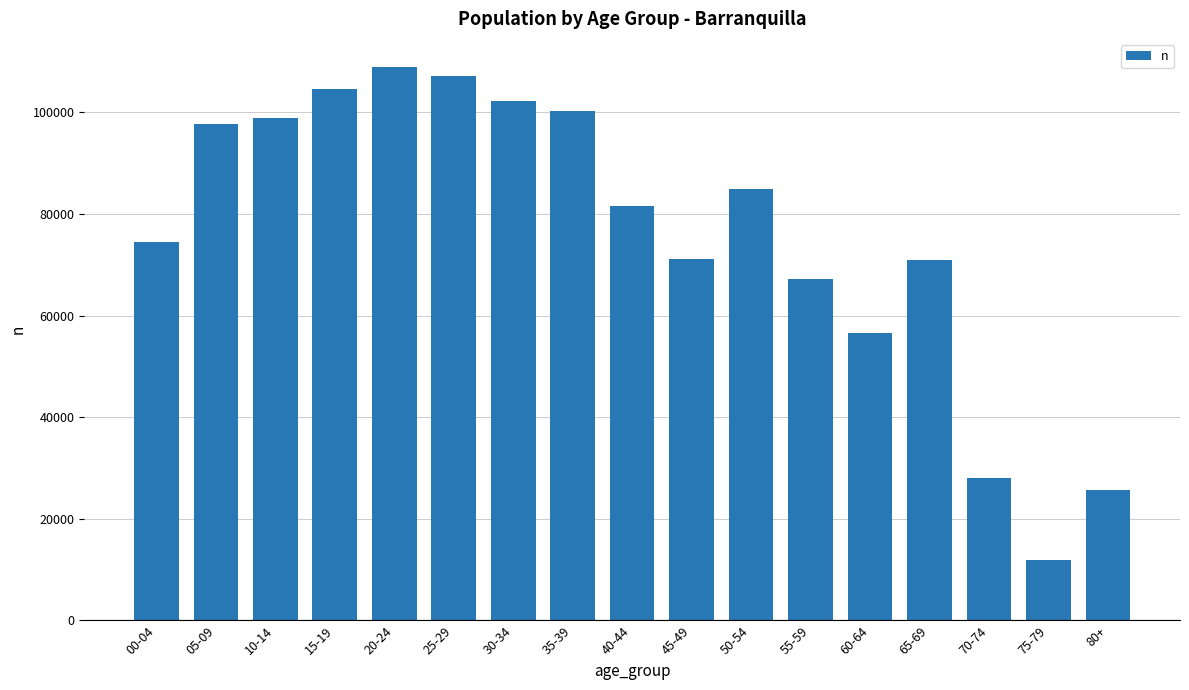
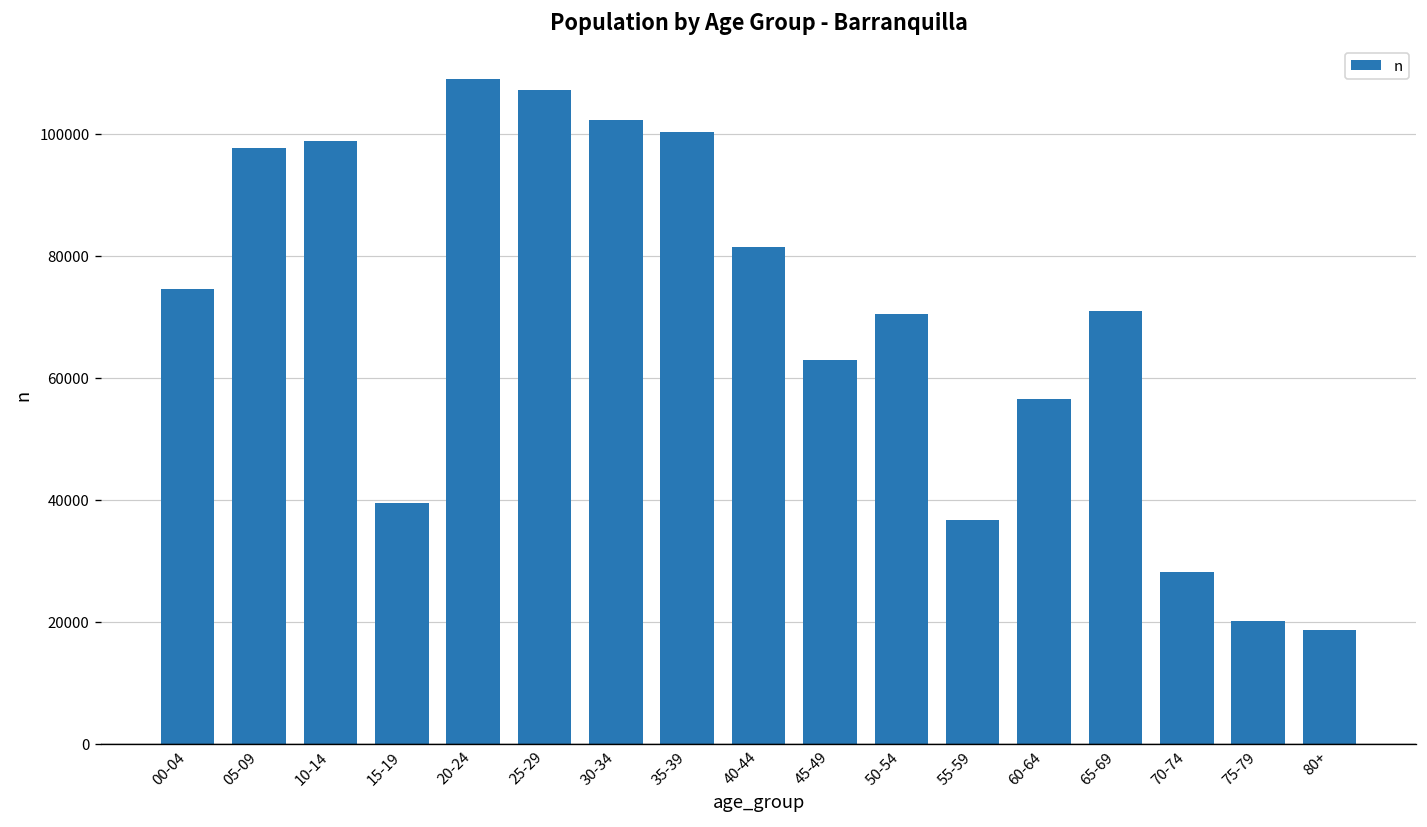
  {
    "00-04": 74000,
    "05-09": 98000,
    "10-14": 99000,
-   "15-19": 105000,
+   "15-19": 39000,
    "20-24": 109000,
    "25-29": 107000,
    "30-34": 102000,
    "35-39": 100000,
    "40-44": 81000,
-   "45-49": 71000,
-   "50-54": 85000,
-   "55-59": 67000,
+   "45-49": 63000,
+   "50-54": 70000,
+   "55-59": 37000,
    "60-64": 56000,
    "65-69": 71000,
    "70-74": 28000,
-   "75-79": 12000,
-   "80+": 26000
+   "75-79": 20000,
+   "80+": 19000
  }
